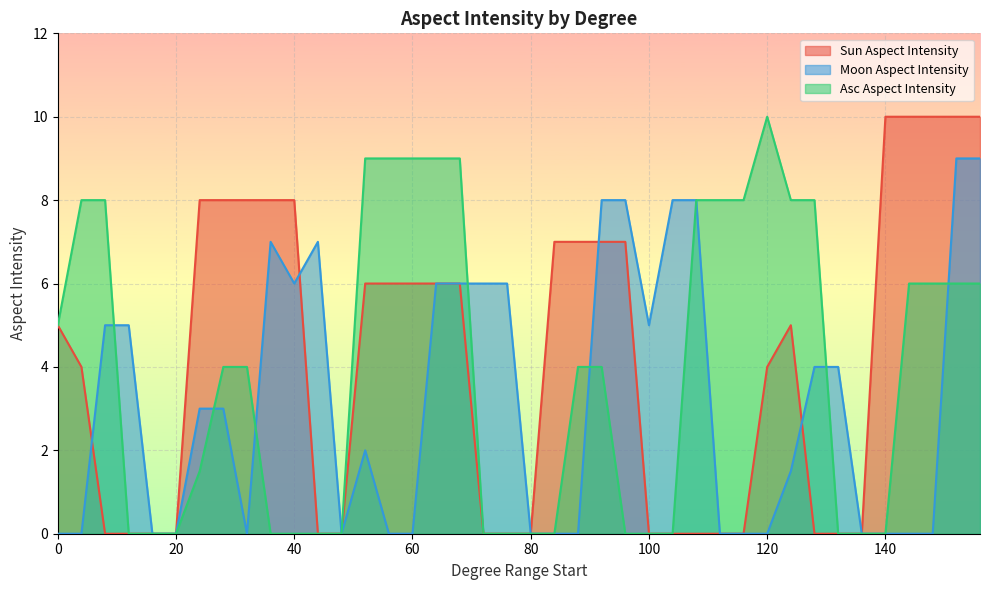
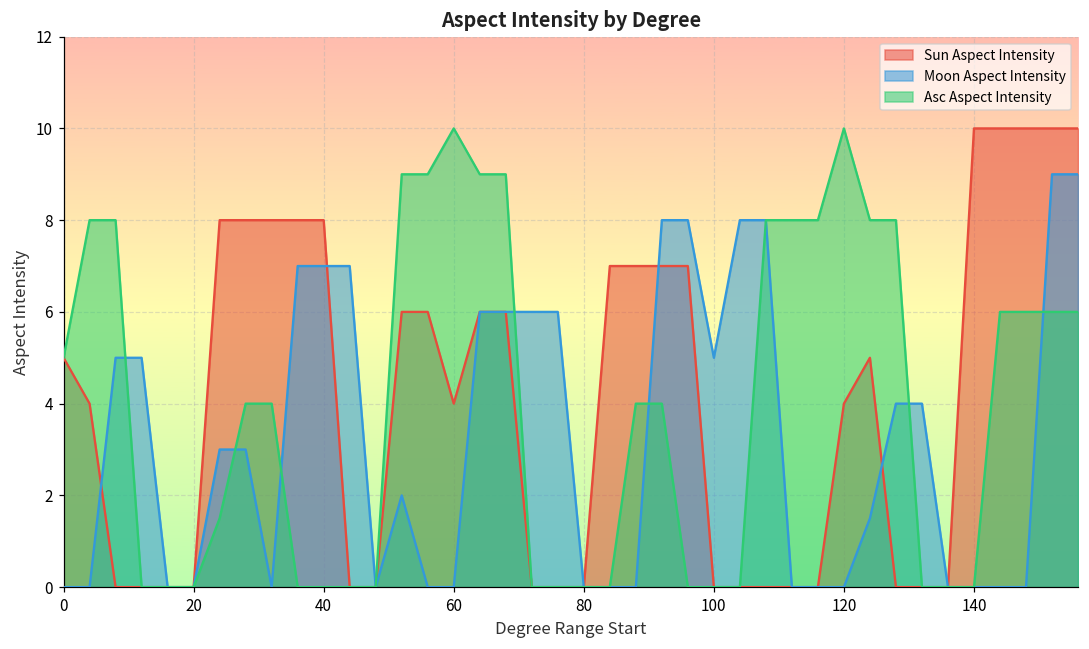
  {
    "Sun Aspect Intensity": {
      "40": 8,
-     "60": 6,
+     "60": 4,
      "120": 4,
      "140": 10
    },
    "Moon Aspect Intensity": {
      "0": 0,
-     "40": 6,
+     "40": 7,
      "60": 0,
      "100": 5,
      "120": 0
    },
    "Asc Aspect Intensity": {
      "40": 0,
-     "60": 9,
+     "60": 10,
      "120": 10
    }
  }
